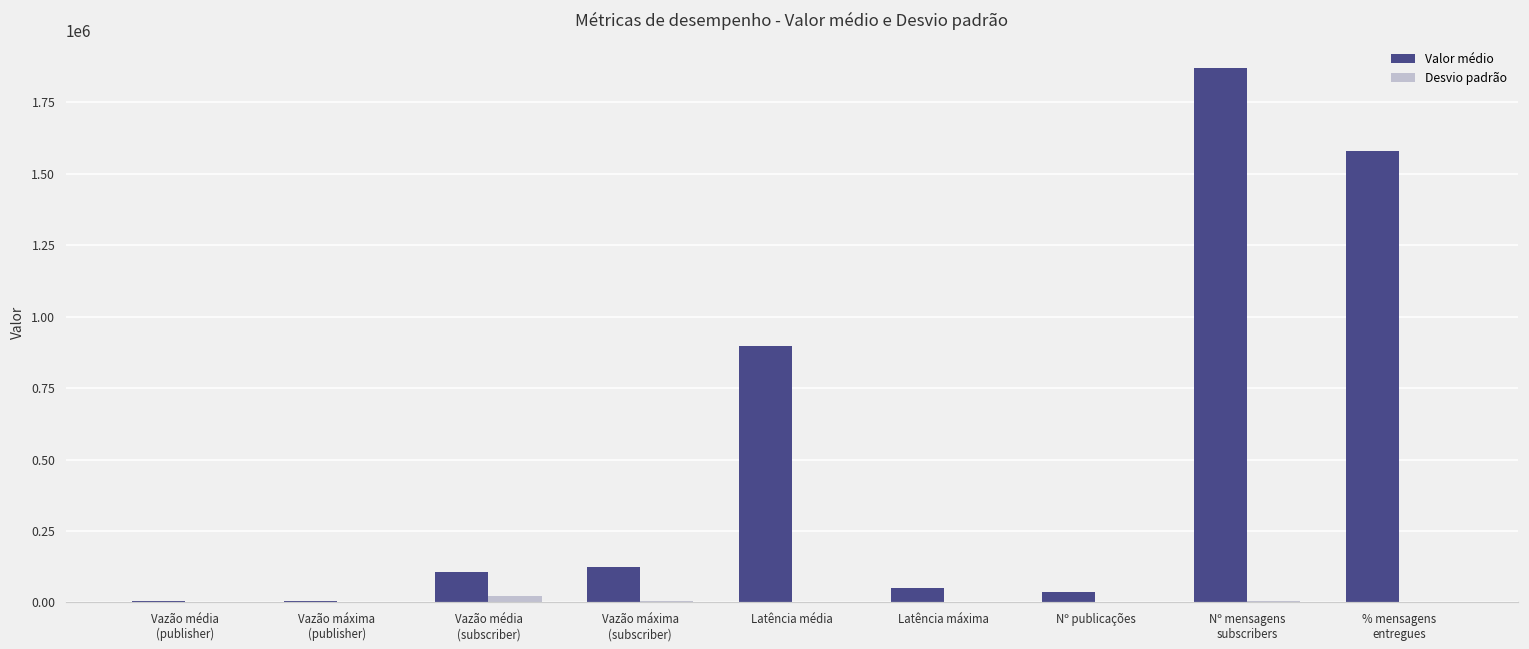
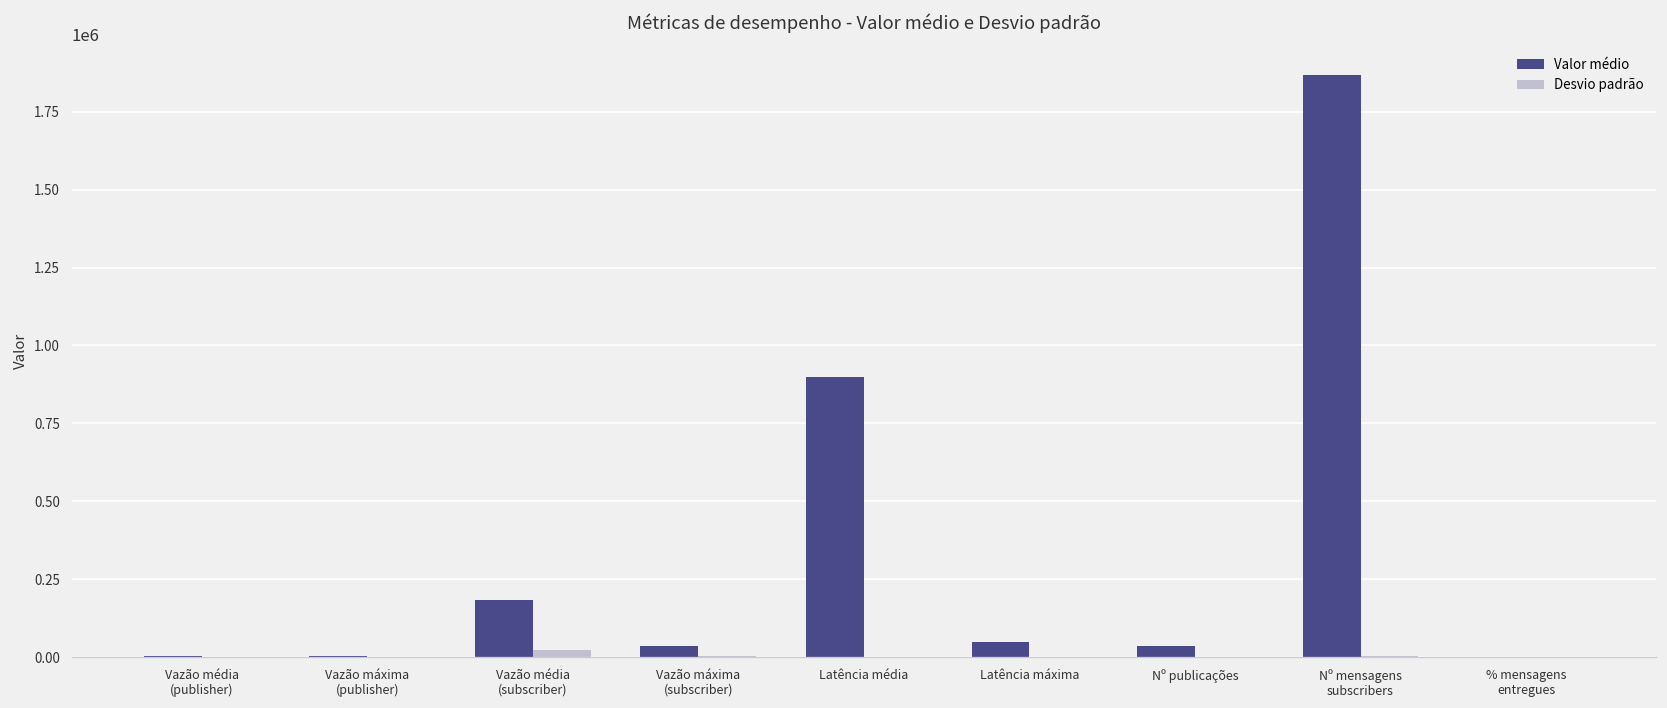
  {
    "Valor médio": {
-     "Vazão média (subscriber)": 100000,
-     "Vazão máxima (subscriber)": 120000,
+     "Vazão média (subscriber)": 180000,
+     "Vazão máxima (subscriber)": 40000,
      "Latência média": 900000,
      "Latência máxima": 50000,
      "Nº publicações": 40000,
      "Nº mensagens subscribers": 1870000,
-     "% mensagens entregues": 1580000
+     "% mensagens entregues": 0
    },
    "Desvio padrão": {
      "Vazão média (subscriber)": 20000,
      "Nº publicações": 0
    }
  }
